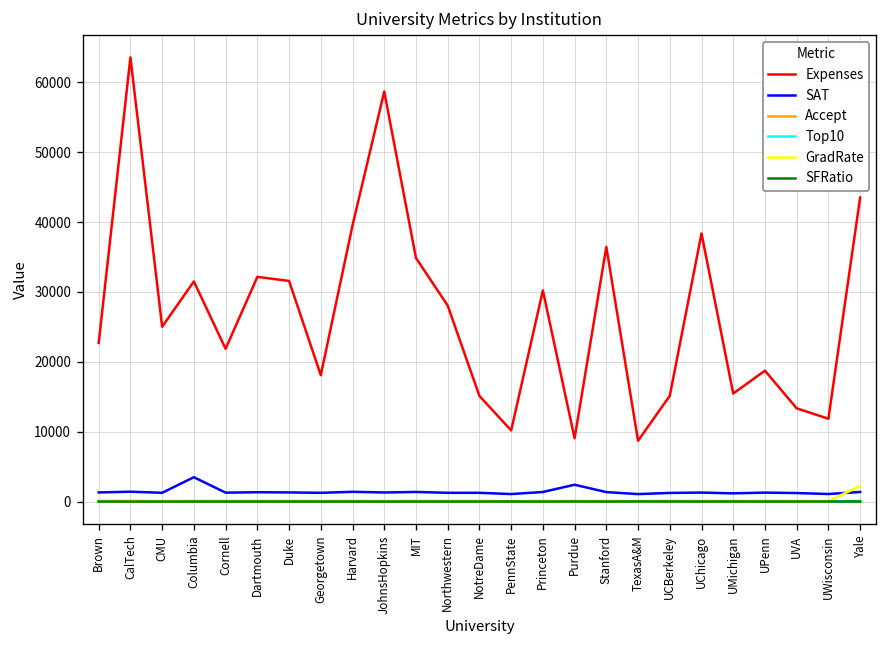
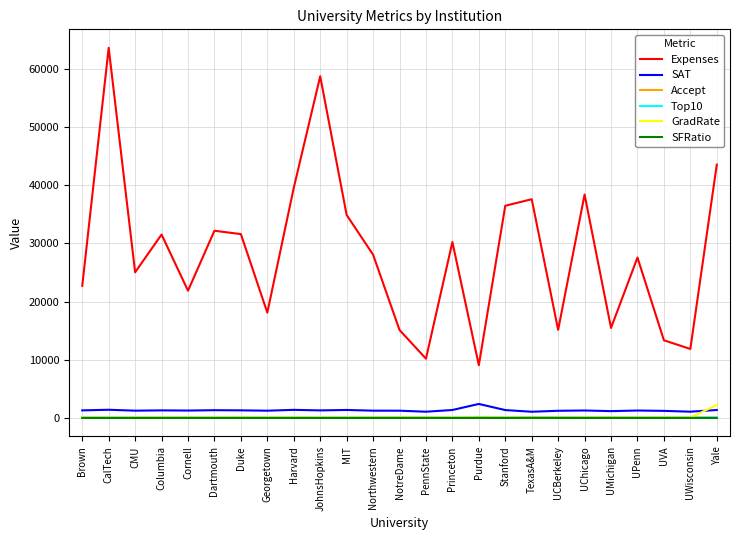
  {
    "Expenses": {
      "Brown": 23000,
      "CalTech": 64000,
      "CMU": 25000,
      "Columbia": 32000,
      "Cornell": 22000,
      "Dartmouth": 32000,
      "Duke": 32000,
      "Georgetown": 18000,
      "Harvard": 40000,
      "JohnsHopkins": 59000,
      "MIT": 35000,
      "Northwestern": 28000,
      "NotreDame": 15000,
      "PennState": 10000,
      "Princeton": 30000,
      "Purdue": 9000,
      "Stanford": 36000,
-     "TexasA&M": 9000,
+     "TexasA&M": 38000,
      "UCBerkeley": 15000,
      "UChicago": 38000,
      "UMichigan": 15000,
-     "UPenn": 19000,
+     "UPenn": 28000,
      "UVA": 13000,
      "UWisconsin": 12000,
      "Yale": 44000
    },
    "SAT": {
      "Brown": 1000,
      "CalTech": 1000,
      "CMU": 1000,
-     "Columbia": 3000,
+     "Columbia": 1000,
      "Cornell": 1000,
      "Dartmouth": 1000,
      "Duke": 1000,
      "Georgetown": 1000,
      "Harvard": 1000,
      "JohnsHopkins": 1000,
      "MIT": 1000,
      "Northwestern": 1000,
      "NotreDame": 1000,
      "PennState": 1000,
      "Princeton": 1000,
      "Purdue": 2000,
      "Stanford": 1000,
      "TexasA&M": 1000,
      "UCBerkeley": 1000,
      "UChicago": 1000,
      "UMichigan": 1000,
      "UPenn": 1000,
      "UVA": 1000,
      "UWisconsin": 1000,
      "Yale": 1000
    },
    "GradRate": {
      "Yale": 2000
    }
  }
